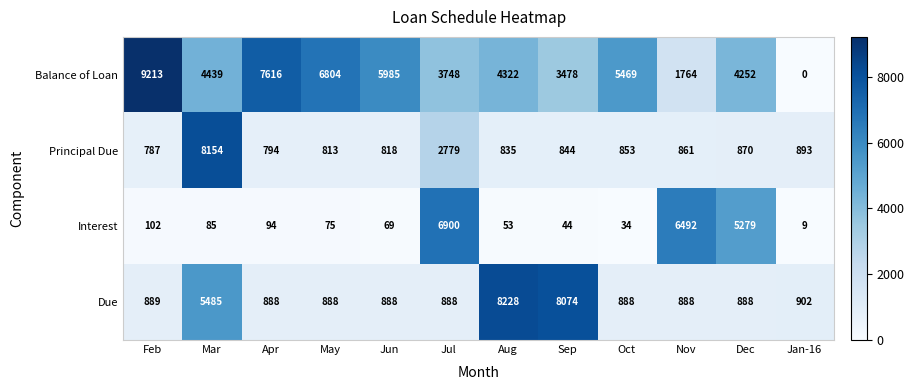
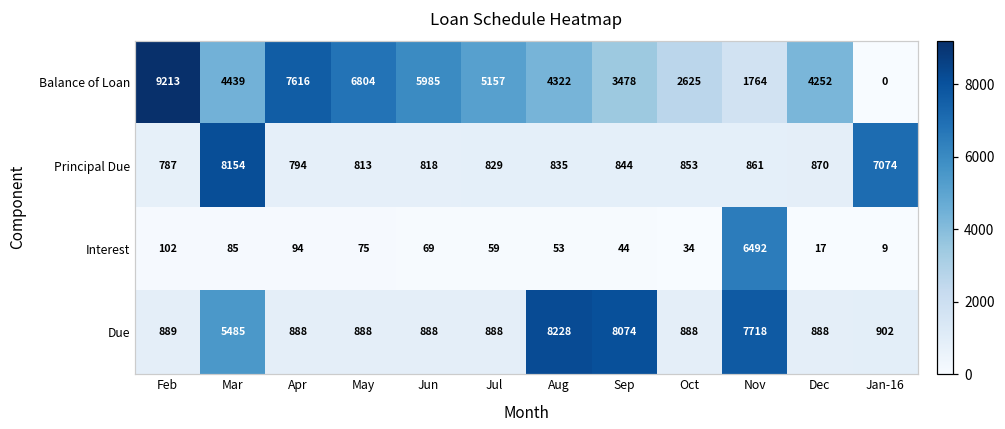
  {
    "Balance of Loan": {
      "Feb": 9213,
      "Mar": 4439,
      "Apr": 7616,
      "May": 6804,
      "Jun": 5985,
-     "Jul": 3748,
+     "Jul": 5157,
      "Aug": 4322,
      "Sep": 3478,
-     "Oct": 5469,
+     "Oct": 2625,
      "Nov": 1764,
      "Dec": 4252,
      "Jan-16": 0
    },
    "Principal Due": {
      "Feb": 787,
      "Mar": 8154,
      "Apr": 794,
      "May": 813,
      "Jun": 818,
-     "Jul": 2779,
+     "Jul": 829,
      "Aug": 835,
      "Sep": 844,
      "Oct": 853,
      "Nov": 861,
      "Dec": 870,
-     "Jan-16": 893
+     "Jan-16": 7074
    },
    "Interest": {
      "Feb": 102,
      "Mar": 85,
      "Apr": 94,
      "May": 75,
      "Jun": 69,
-     "Jul": 6900,
+     "Jul": 59,
      "Aug": 53,
      "Sep": 44,
      "Oct": 34,
      "Nov": 6492,
-     "Dec": 5279,
+     "Dec": 17,
      "Jan-16": 9
    },
    "Due": {
      "Feb": 889,
      "Mar": 5485,
      "Apr": 888,
      "May": 888,
      "Jun": 888,
      "Jul": 888,
      "Aug": 8228,
      "Sep": 8074,
      "Oct": 888,
-     "Nov": 888,
+     "Nov": 7718,
      "Dec": 888,
      "Jan-16": 902
    }
  }
